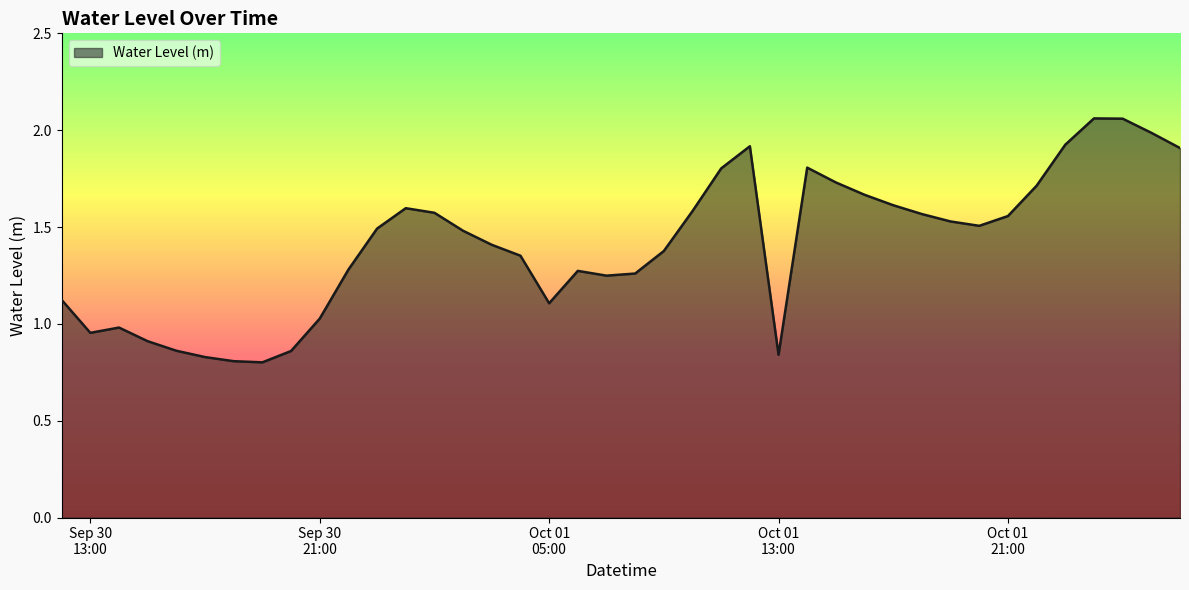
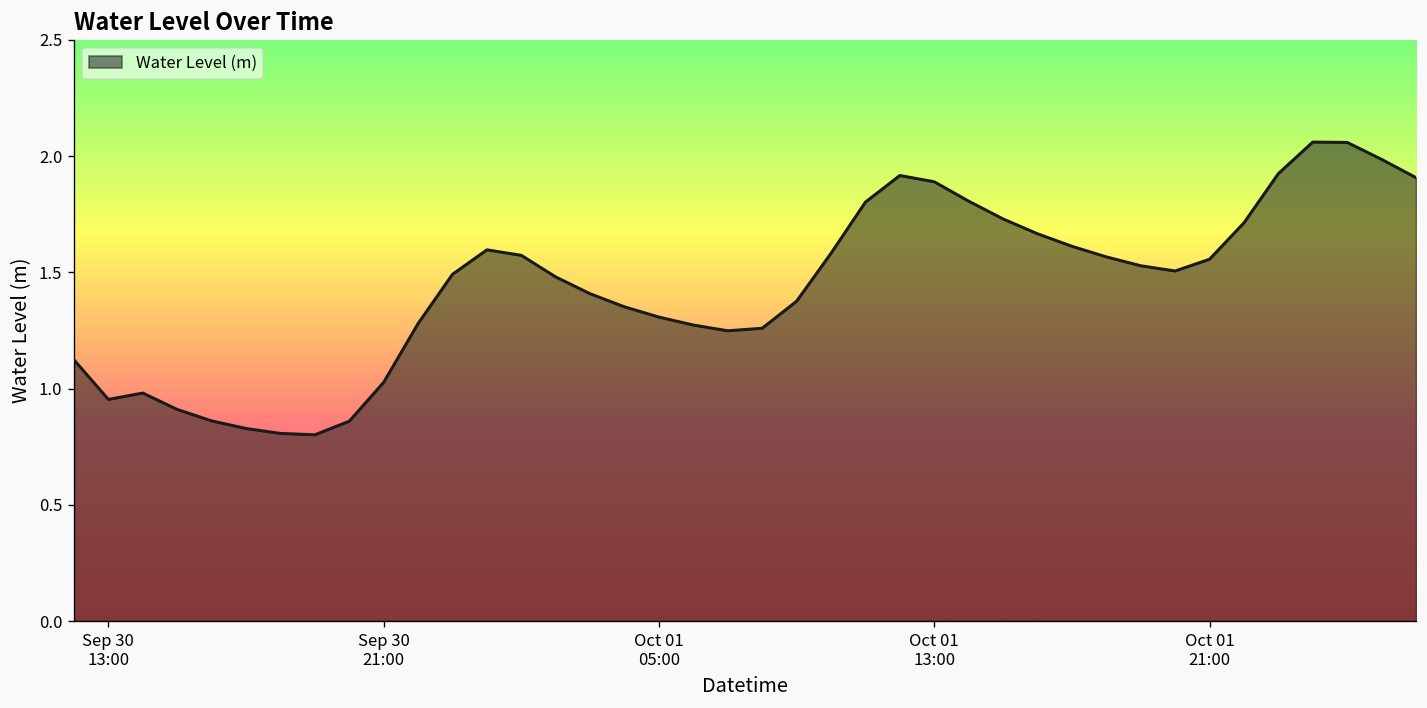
  {
    "Sep 30 13:00": 0.95,
    "Sep 30 21:00": 1.03,
-   "Oct 01 05:00": 1.11,
-   "Oct 01 13:00": 0.84,
+   "Oct 01 05:00": 1.31,
+   "Oct 01 13:00": 1.89,
    "Oct 01 21:00": 1.56
  }
